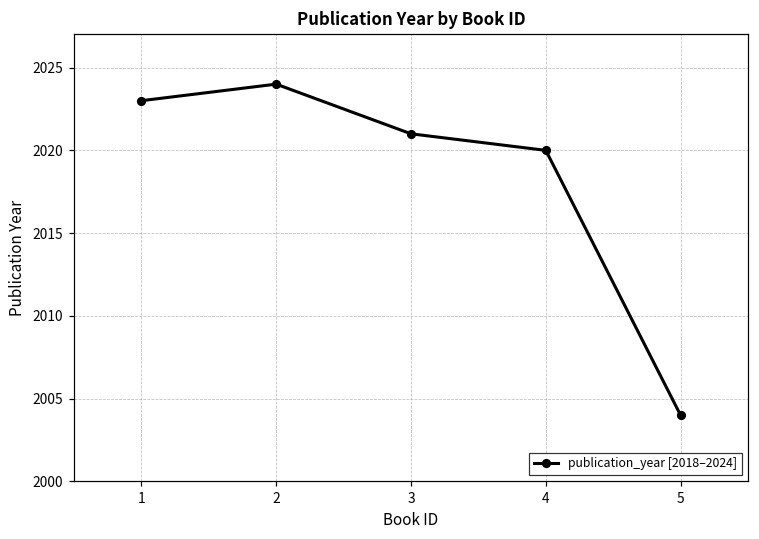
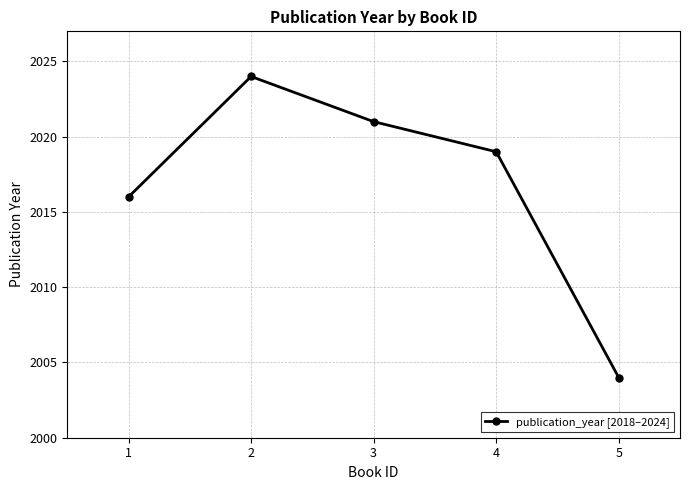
  {
-   "1": 2023,
+   "1": 2016,
    "2": 2024,
    "3": 2021,
-   "4": 2020,
+   "4": 2019,
    "5": 2004
  }
